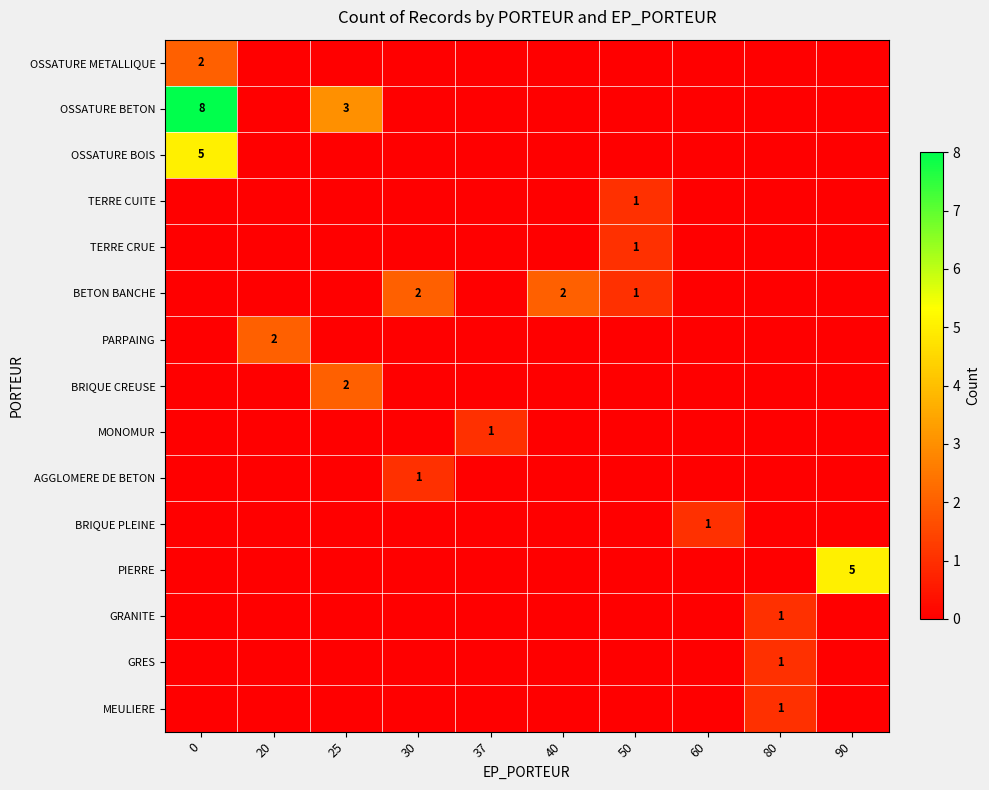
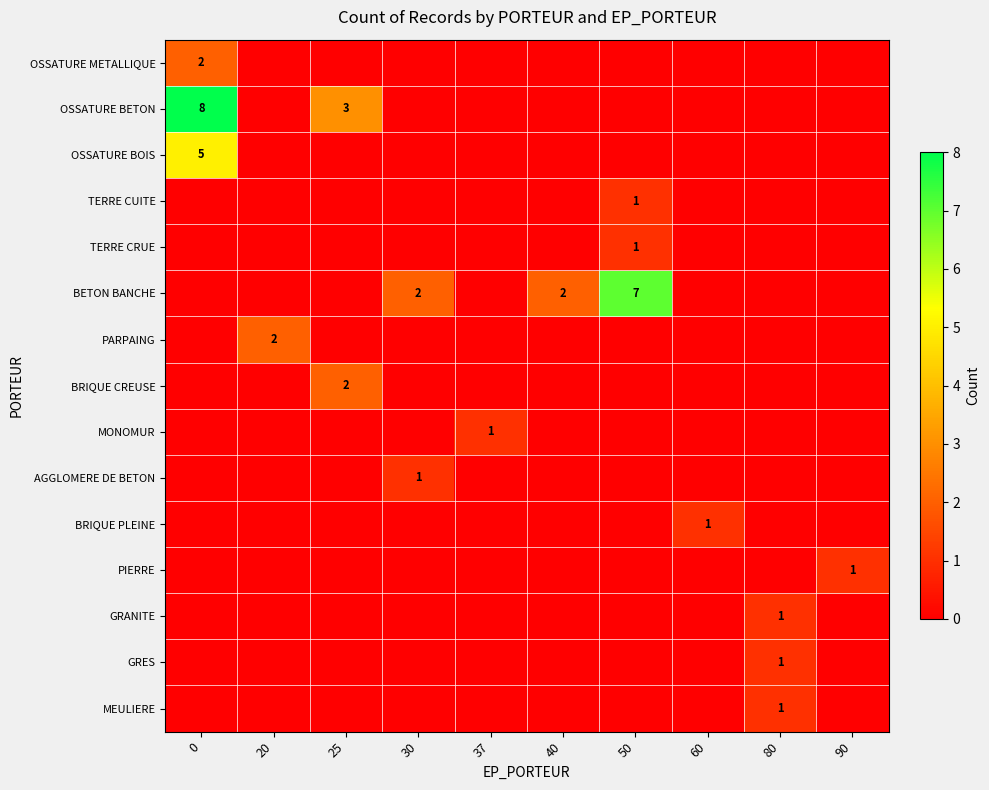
  {
    "OSSATURE METALLIQUE": {
      "0": 2
    },
    "OSSATURE BETON": {
      "0": 8,
      "25": 3
    },
    "OSSATURE BOIS": {
      "0": 5
    },
    "TERRE CUITE": {
      "50": 1
    },
    "TERRE CRUE": {
      "50": 1
    },
    "BETON BANCHE": {
      "30": 2,
      "40": 2,
-     "50": 1
+     "50": 7
    },
    "PARPAING": {
      "20": 2
    },
    "BRIQUE CREUSE": {
      "25": 2
    },
    "MONOMUR": {
      "37": 1
    },
    "AGGLOMERE DE BETON": {
      "30": 1
    },
    "BRIQUE PLEINE": {
      "60": 1
    },
    "PIERRE": {
-     "90": 5
+     "90": 1
    },
    "GRANITE": {
      "80": 1
    },
    "GRES": {
      "80": 1
    },
    "MEULIERE": {
      "80": 1
    }
  }
